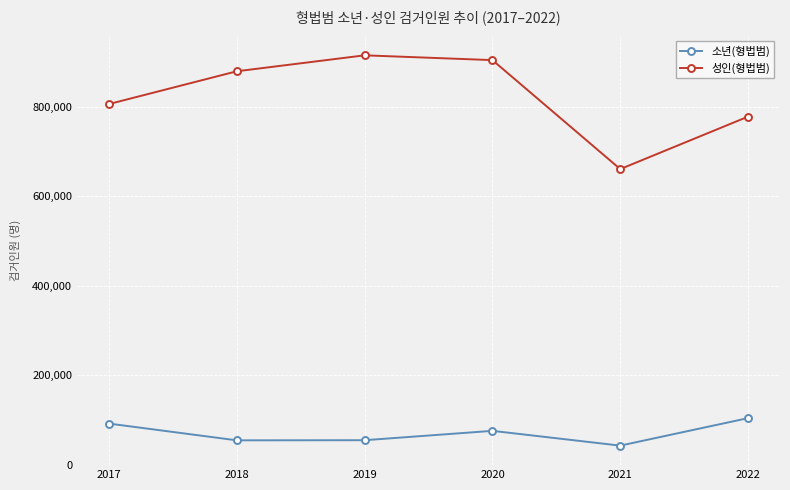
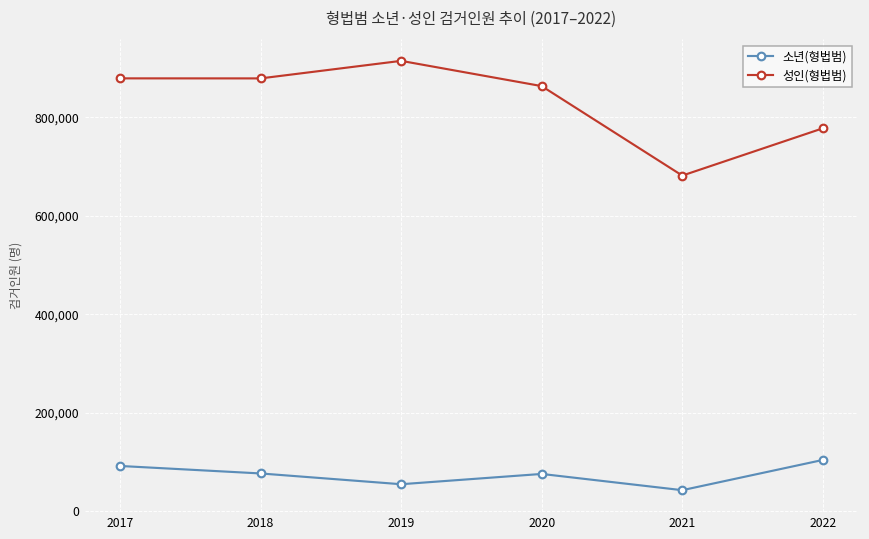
  {
    "소년(형법범)": {
      "2017": "90,000",
-     "2018": "50,000",
+     "2018": "80,000",
      "2019": "50,000",
      "2020": "80,000",
      "2021": "40,000",
      "2022": "100,000"
    },
    "성인(형법범)": {
-     "2017": "810,000",
+     "2017": "880,000",
      "2018": "880,000",
      "2019": "910,000",
-     "2020": "900,000",
-     "2021": "660,000",
+     "2020": "860,000",
+     "2021": "680,000",
      "2022": "780,000"
    }
  }
